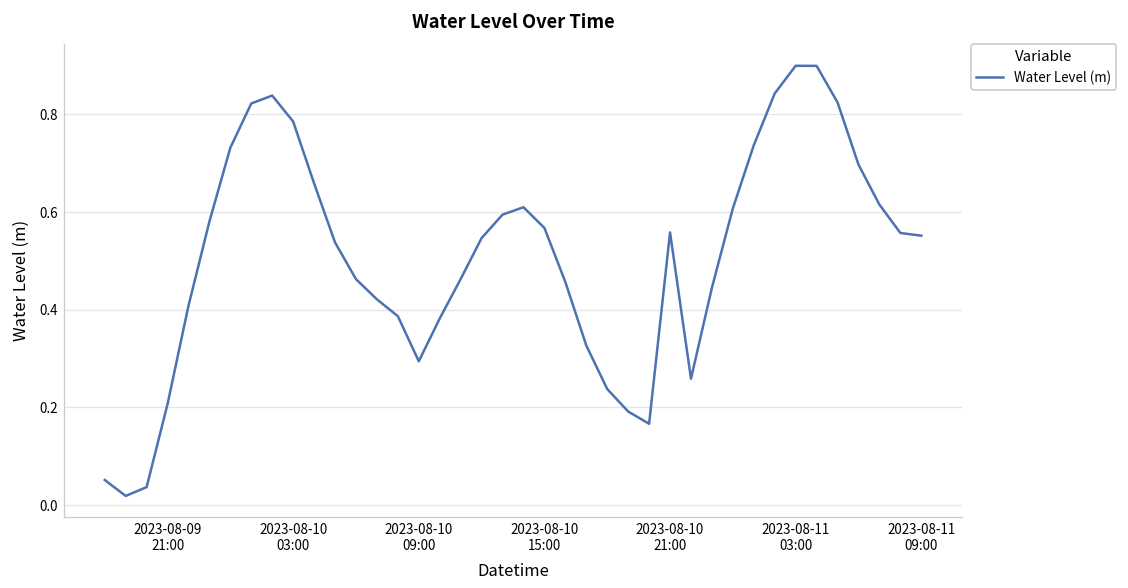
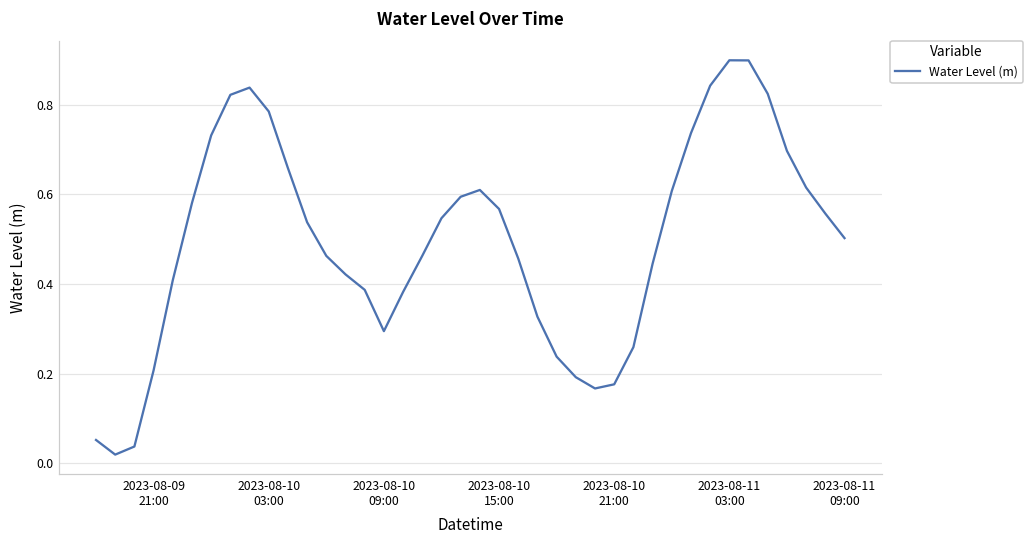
  {
    "2023-08-09 21:00": 0.21,
    "2023-08-10 03:00": 0.79,
    "2023-08-10 09:00": 0.29,
    "2023-08-10 15:00": 0.57,
-   "2023-08-10 21:00": 0.56,
+   "2023-08-10 21:00": 0.18,
    "2023-08-11 03:00": 0.90,
-   "2023-08-11 09:00": 0.55
+   "2023-08-11 09:00": 0.50
  }
